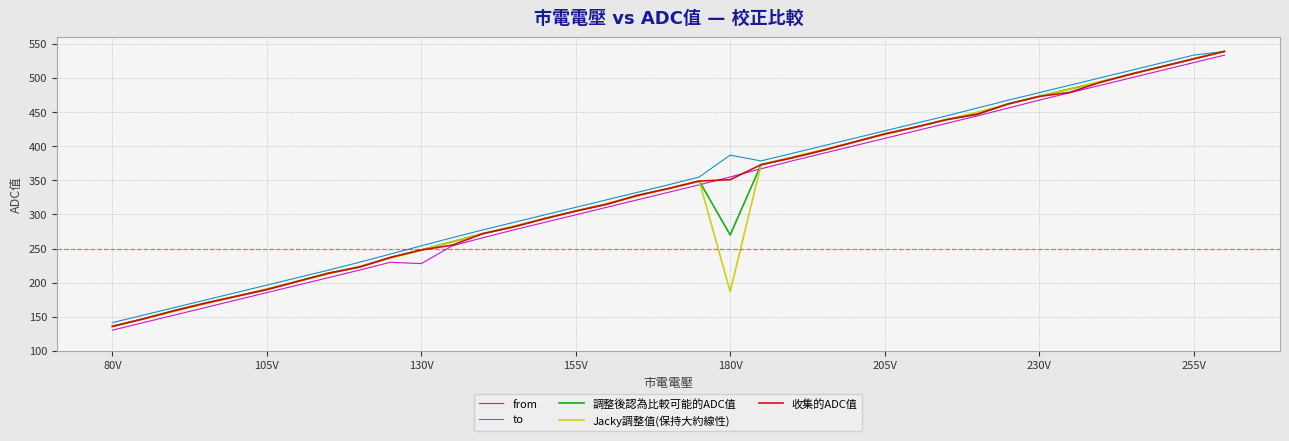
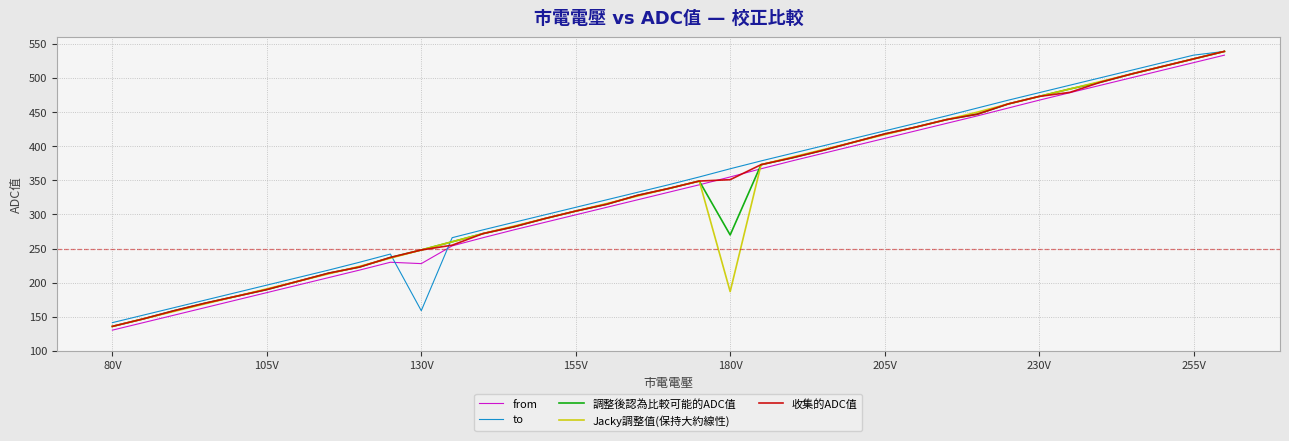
  {
    "from": {
      "80V": 130,
      "105V": 190,
      "130V": 230,
      "155V": 300,
      "180V": 360,
      "205V": 410,
      "230V": 470,
      "255V": 520
    },
    "to": {
      "80V": 140,
      "105V": 200,
-     "130V": 250,
+     "130V": 160,
      "155V": 310,
-     "180V": 390,
+     "180V": 370,
      "205V": 420,
      "230V": 480,
      "255V": 530
    },
    "調整後認為比較可能的ADC值": {
      "180V": 270
    },
    "Jacky調整值(保持大約線性)": {
      "180V": 190
    },
    "收集的ADC值": {
      "180V": 350
    }
  }
